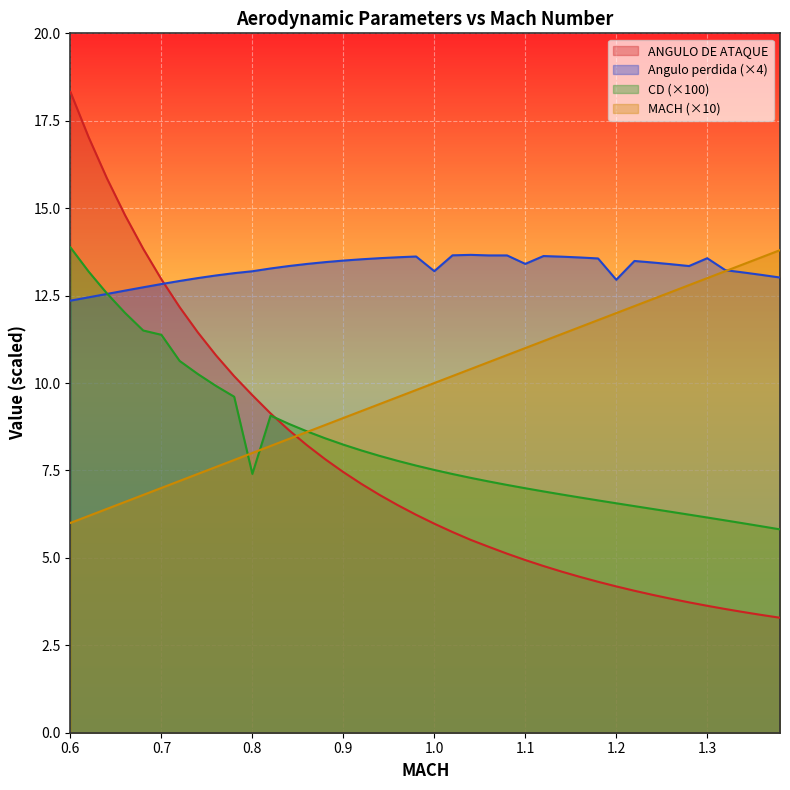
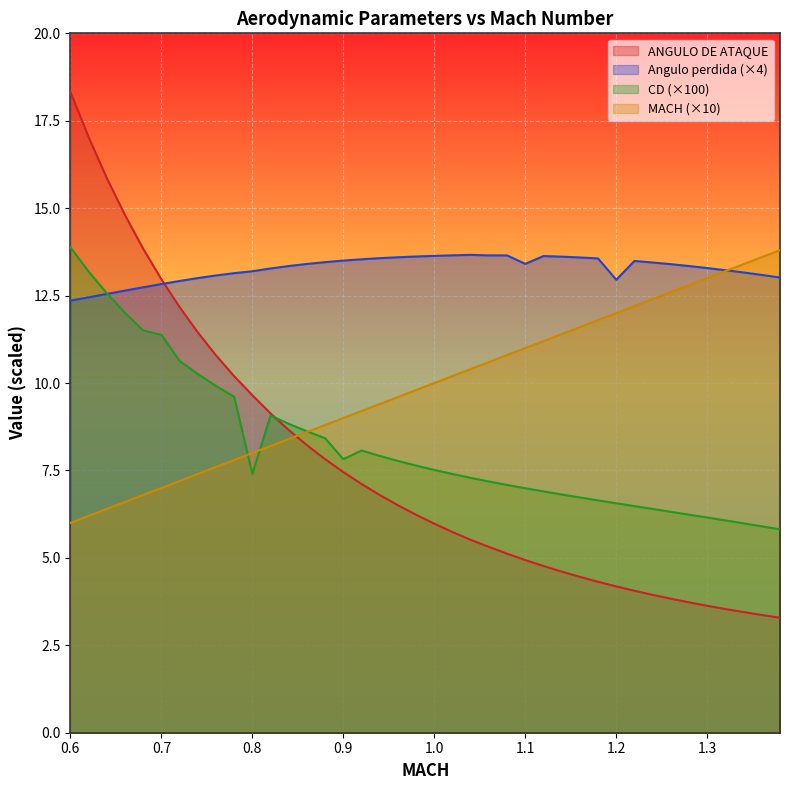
  {
    "Angulo perdida (×4)": {
      "0.6": 12.4,
      "0.7": 12.8,
      "0.8": 13.2,
      "0.9": 13.5,
-     "1.0": 13.2,
+     "1.0": 13.6,
      "1.1": 13.4,
      "1.2": 13.0,
-     "1.3": 13.6
+     "1.3": 13.3
    },
    "CD (×100)": {
      "0.6": 13.9,
      "0.7": 11.4,
      "0.8": 7.4,
-     "0.9": 8.2,
+     "0.9": 7.8,
      "1.0": 7.5,
      "1.1": 7.0,
      "1.2": 6.6,
      "1.3": 6.2
    }
  }
